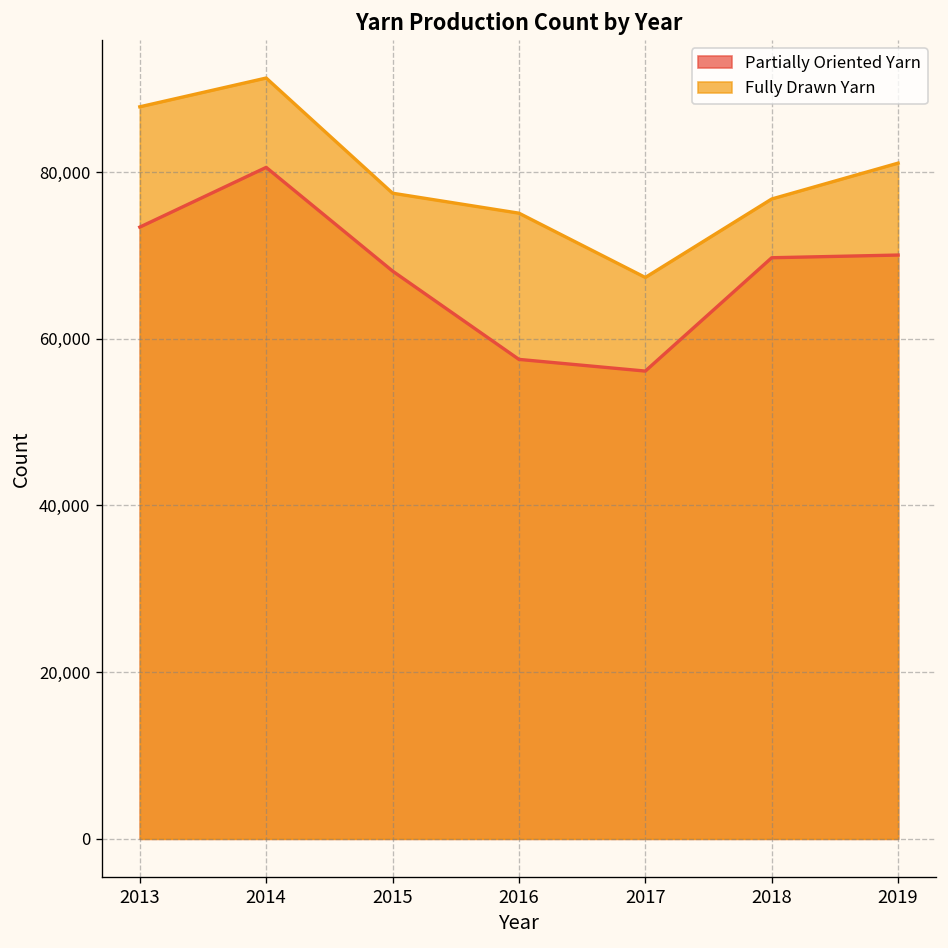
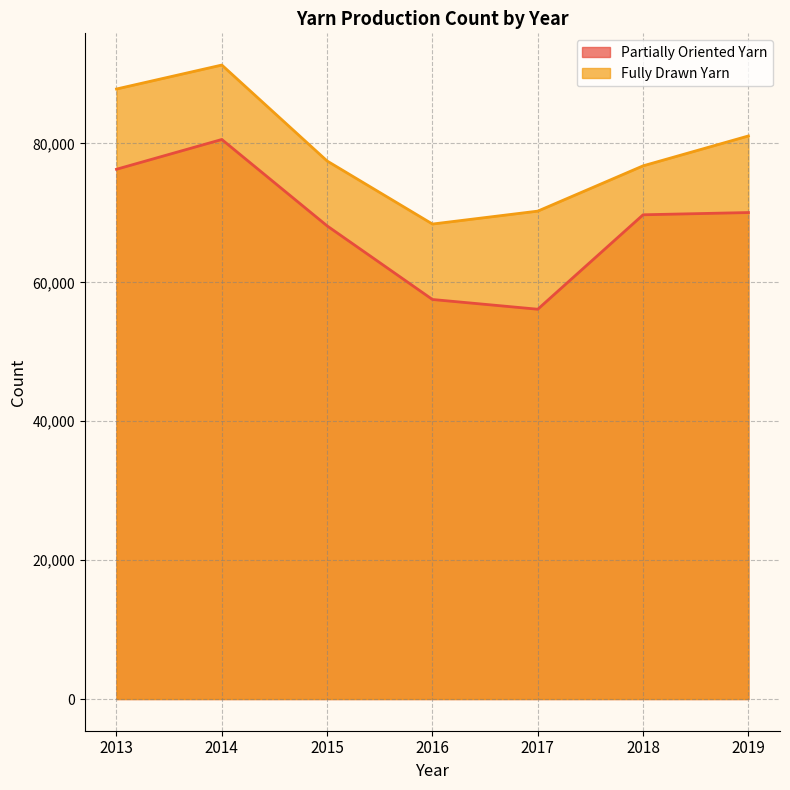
  {
    "Partially Oriented Yarn": {
-     "2013": "73,000",
+     "2013": "76,000",
      "2014": "81,000",
      "2015": "68,000",
      "2016": "58,000",
      "2017": "56,000",
      "2018": "70,000",
      "2019": "70,000"
    },
    "Fully Drawn Yarn": {
      "2013": "88,000",
      "2014": "91,000",
      "2015": "77,000",
-     "2016": "75,000",
-     "2017": "67,000",
+     "2016": "68,000",
+     "2017": "70,000",
      "2018": "77,000",
      "2019": "81,000"
    }
  }
